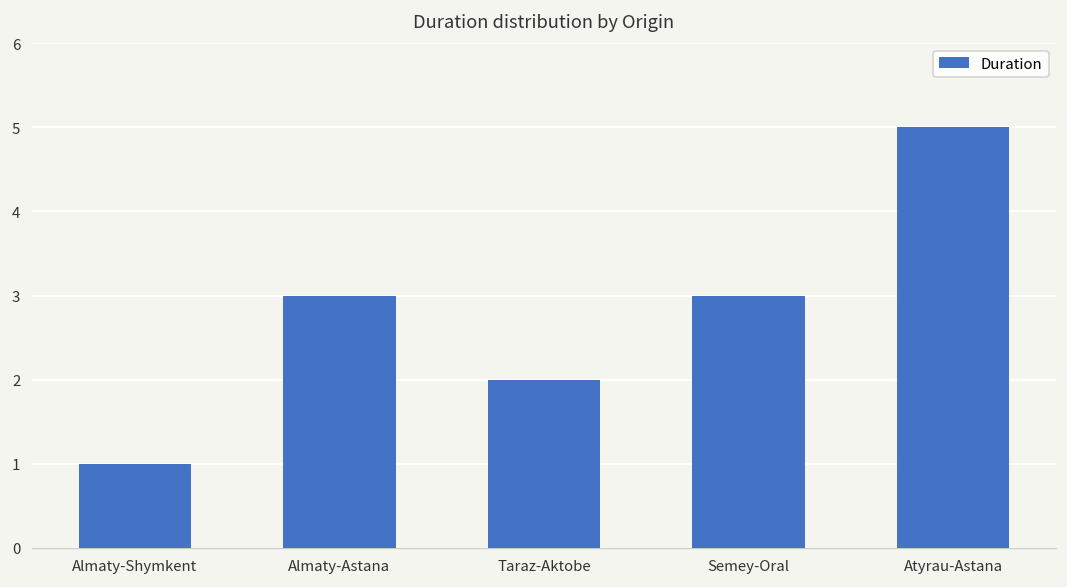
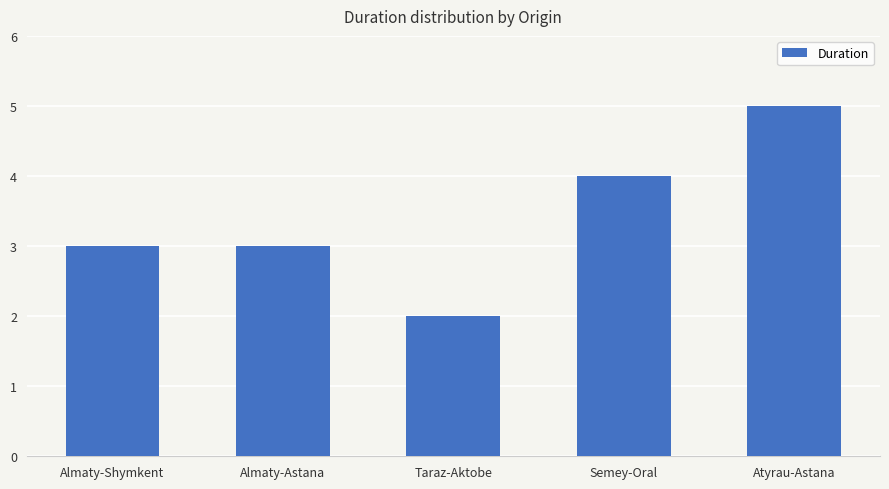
  {
-   "Almaty-Shymkent": 1,
+   "Almaty-Shymkent": 3,
    "Almaty-Astana": 3,
    "Taraz-Aktobe": 2,
-   "Semey-Oral": 3,
+   "Semey-Oral": 4,
    "Atyrau-Astana": 5
  }
